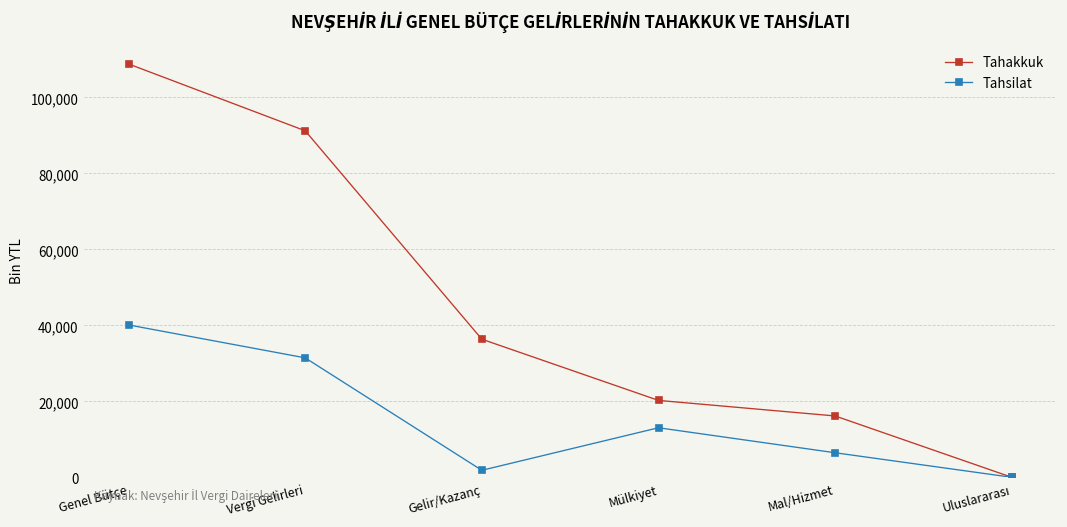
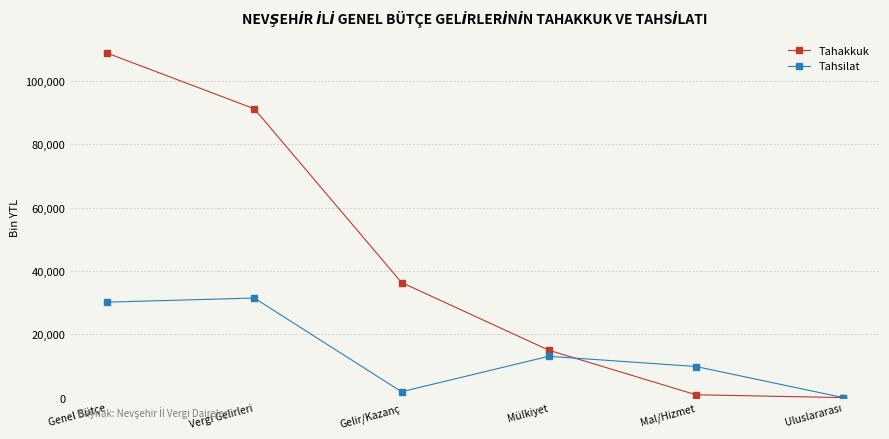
  {
    "Tahakkuk": {
      "Genel Bütçe": "109,000",
      "Vergi Gelirleri": "91,000",
      "Gelir/Kazanç": "36,000",
-     "Mülkiyet": "20,000",
-     "Mal/Hizmet": "16,000"
+     "Mülkiyet": "15,000",
+     "Mal/Hizmet": "1,000"
    },
    "Tahsilat": {
-     "Genel Bütçe": "40,000",
+     "Genel Bütçe": "30,000",
      "Vergi Gelirleri": "31,000",
      "Gelir/Kazanç": "2,000",
      "Mülkiyet": "13,000",
-     "Mal/Hizmet": "6,000"
+     "Mal/Hizmet": "10,000"
    }
  }
